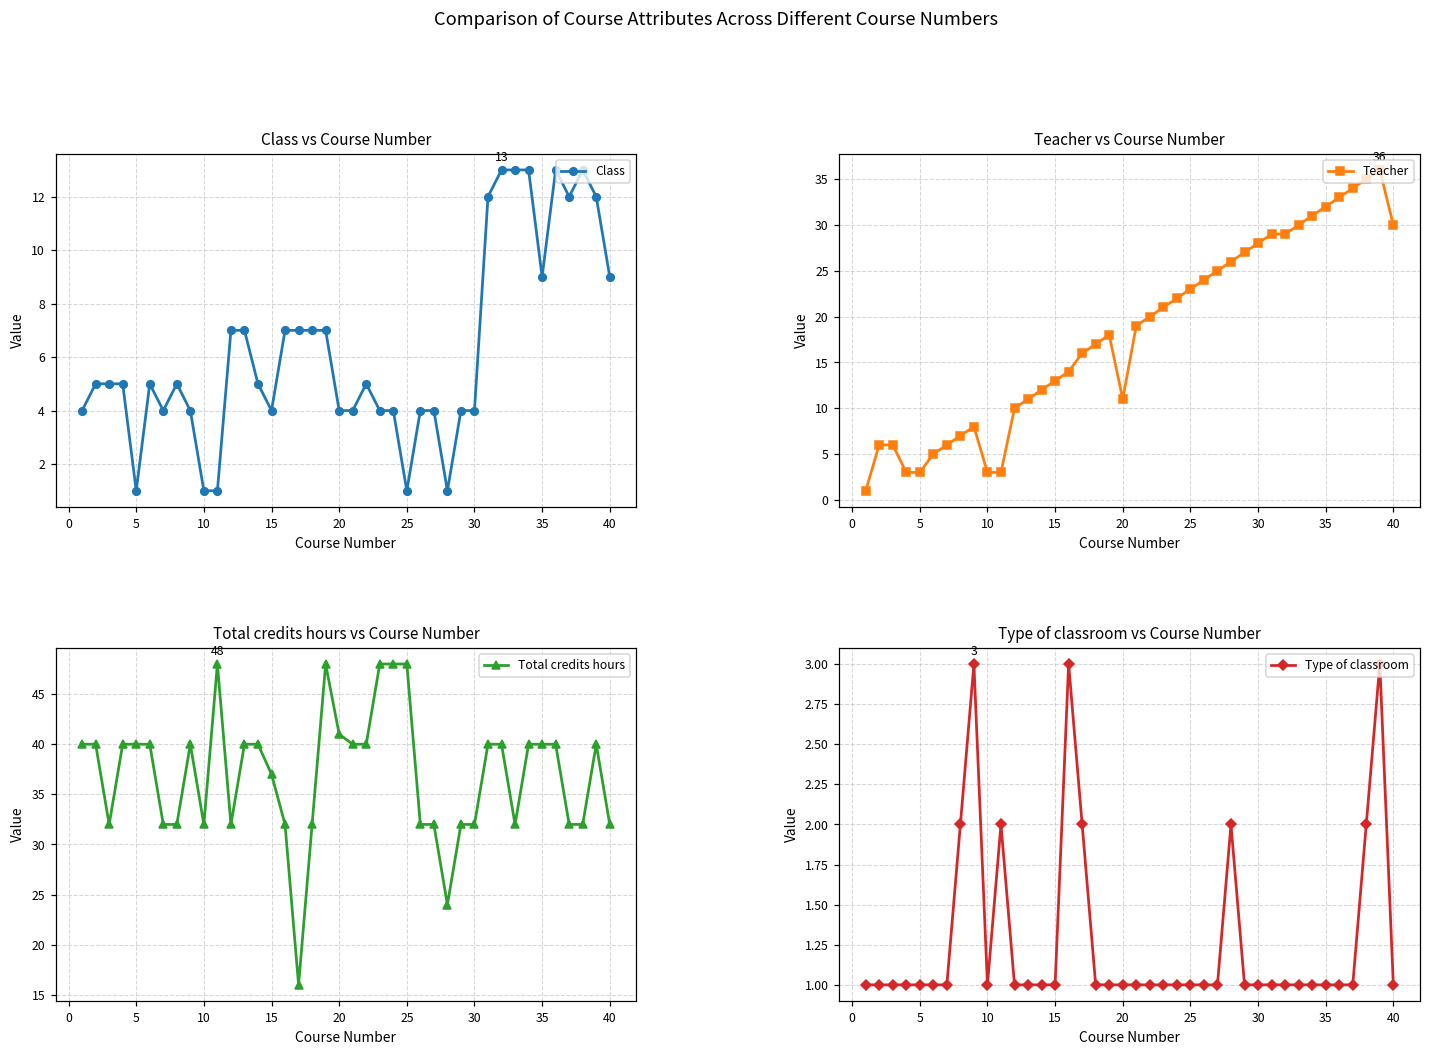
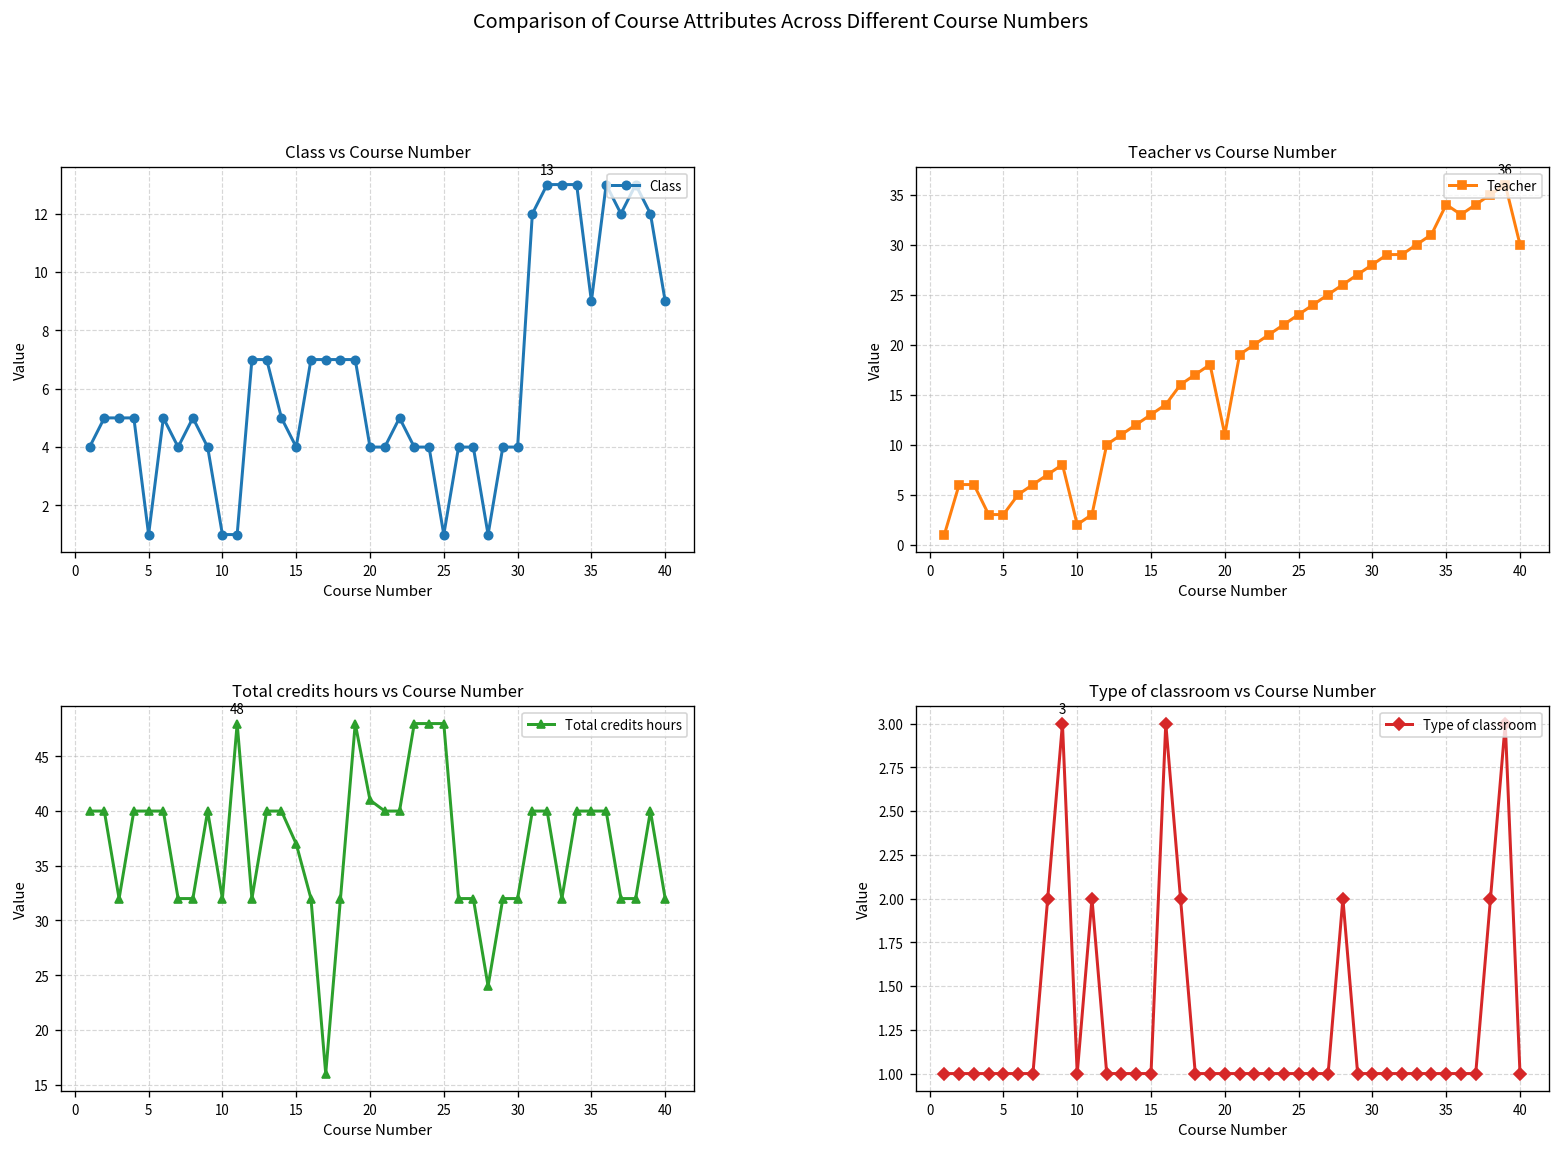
  {
    "Class vs Course Number": {
      "5": 1.0,
      "10": 1.0,
      "15": 4.0,
      "20": 4.0,
      "25": 1.0,
      "30": 4.0,
      "35": 9.0,
      "40": 9.0
    },
    "Teacher vs Course Number": {
      "5": 3,
-     "10": 3,
+     "10": 2,
      "15": 13,
      "20": 11,
      "25": 23,
      "30": 28,
-     "35": 32,
+     "35": 34,
      "40": 30
    },
    "Total credits hours vs Course Number": {
      "5": 40,
      "10": 32,
      "15": 37,
      "20": 41,
      "25": 48,
      "30": 32,
      "35": 40,
      "40": 32
    },
    "Type of classroom vs Course Number": {
      "5": 1.00,
      "10": 1.00,
      "15": 1.00,
      "20": 1.00,
      "25": 1.00,
      "30": 1.00,
      "35": 1.00,
      "40": 1.00
    }
  }
